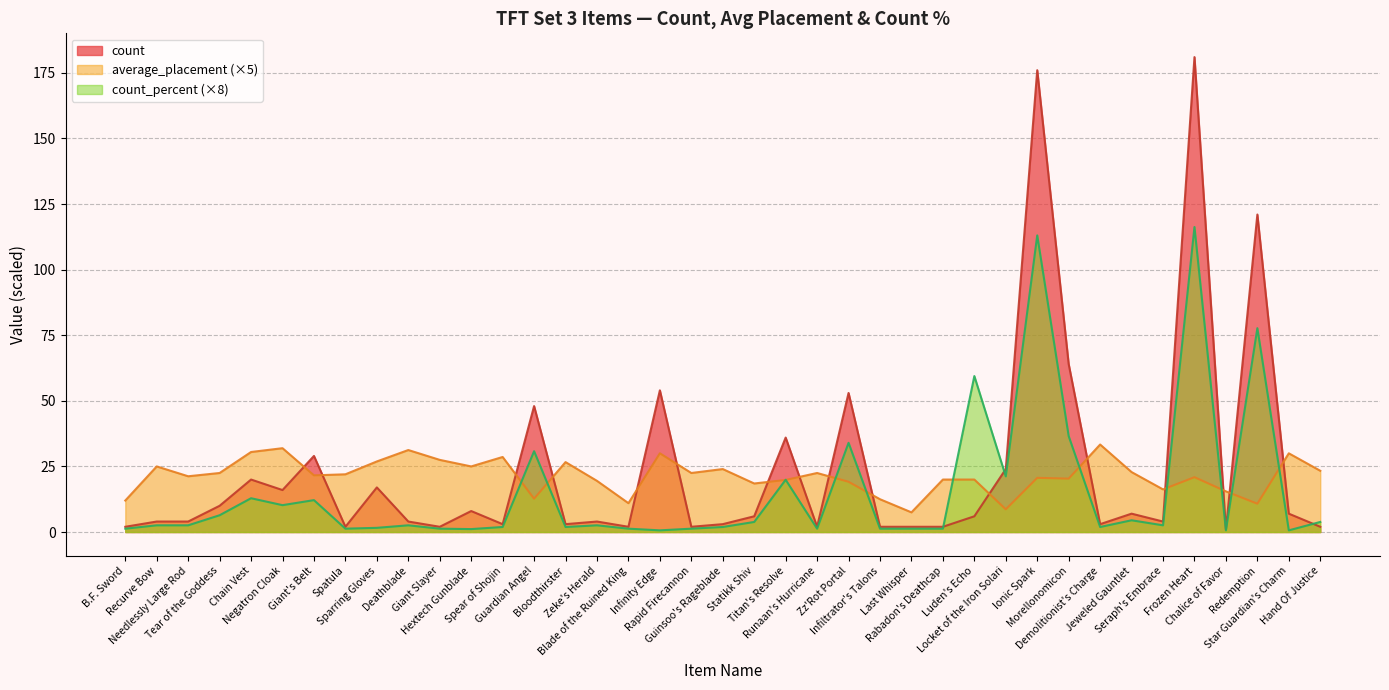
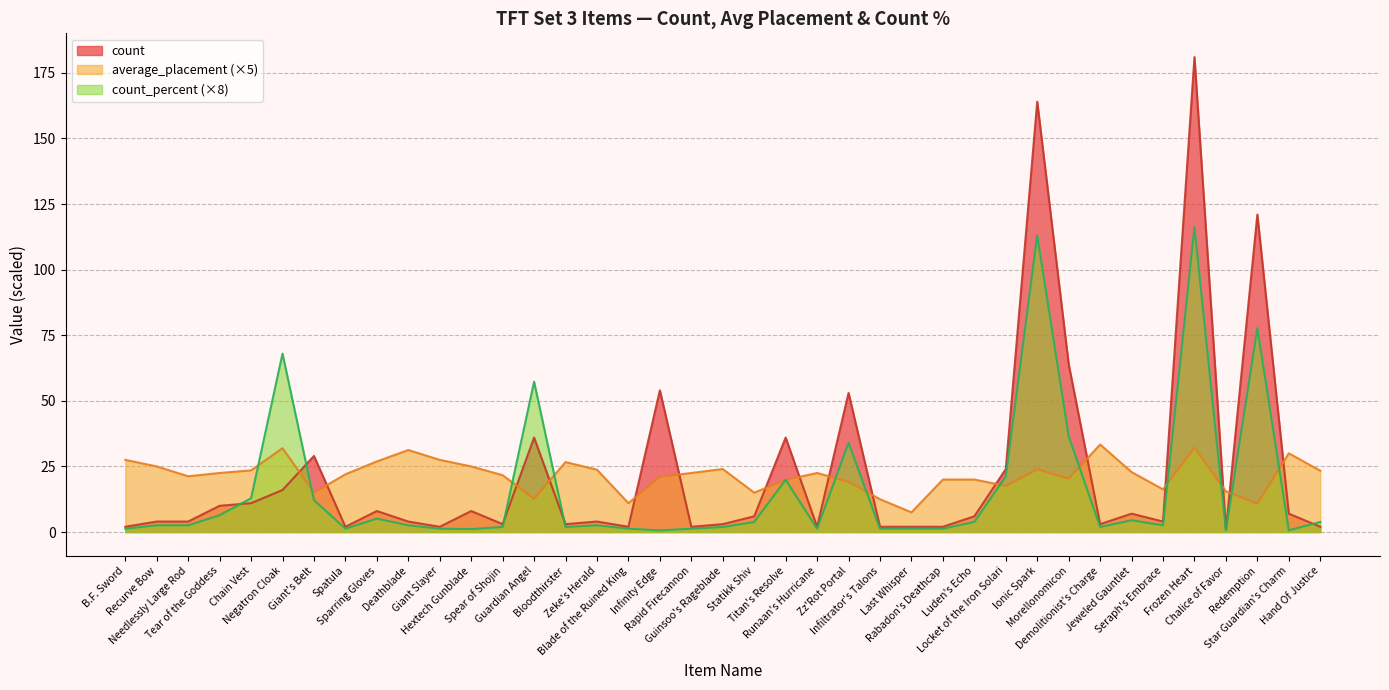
  {
    "count": {
      "Recurve Bow": 4,
      "Needlessly Large Rod": 4,
      "Tear of the Goddess": 10,
-     "Chain Vest": 20,
+     "Chain Vest": 11,
      "Negatron Cloak": 16,
      "Giant's Belt": 29,
-     "Sparring Gloves": 17,
+     "Sparring Gloves": 8,
      "Deathblade": 4,
      "Hextech Gunblade": 8,
      "Spear of Shojin": 3,
-     "Guardian Angel": 48,
+     "Guardian Angel": 36,
      "Bloodthirster": 3,
      "Zeke's Herald": 4,
      "Infinity Edge": 54,
      "Guinsoo's Rageblade": 3,
      "Statikk Shiv": 6,
      "Titan's Resolve": 36,
      "Zz'Rot Portal": 53,
      "Luden's Echo": 6,
      "Locket of the Iron Solari": 24,
-     "Ionic Spark": 176,
+     "Ionic Spark": 164,
      "Morellonomicon": 64,
      "Demolitionist's Charge": 3,
      "Jeweled Gauntlet": 7,
      "Seraph's Embrace": 4,
      "Frozen Heart": 181,
      "Redemption": 121,
      "Star Guardian's Charm": 7,
      "Hand Of Justice": 2
    },
    "average_placement (×5)": {
-     "B.F. Sword": 12,
+     "B.F. Sword": 28,
      "Recurve Bow": 25,
      "Needlessly Large Rod": 21,
      "Tear of the Goddess": 23,
-     "Chain Vest": 31,
+     "Chain Vest": 24,
      "Negatron Cloak": 32,
-     "Giant's Belt": 22,
+     "Giant's Belt": 15,
      "Spatula": 22,
      "Sparring Gloves": 27,
      "Deathblade": 31,
      "Giant Slayer": 28,
      "Hextech Gunblade": 25,
-     "Spear of Shojin": 29,
+     "Spear of Shojin": 22,
      "Guardian Angel": 13,
      "Bloodthirster": 27,
-     "Zeke's Herald": 20,
+     "Zeke's Herald": 24,
      "Blade of the Ruined King": 11,
-     "Infinity Edge": 30,
+     "Infinity Edge": 21,
      "Rapid Firecannon": 23,
      "Guinsoo's Rageblade": 24,
-     "Statikk Shiv": 19,
+     "Statikk Shiv": 15,
      "Runaan's Hurricane": 23,
      "Zz'Rot Portal": 19,
      "Infiltrator's Talons": 13,
      "Last Whisper": 8,
      "Rabadon's Deathcap": 20,
      "Luden's Echo": 20,
-     "Locket of the Iron Solari": 9,
-     "Ionic Spark": 21,
+     "Locket of the Iron Solari": 18,
+     "Ionic Spark": 24,
      "Morellonomicon": 20,
      "Demolitionist's Charge": 33,
      "Jeweled Gauntlet": 23,
      "Seraph's Embrace": 16,
-     "Frozen Heart": 21,
+     "Frozen Heart": 32,
      "Chalice of Favor": 16,
      "Redemption": 11,
      "Star Guardian's Charm": 30,
      "Hand Of Justice": 23
    },
    "count_percent (×8)": {
      "Recurve Bow": 3,
      "Needlessly Large Rod": 3,
      "Tear of the Goddess": 6,
      "Chain Vest": 13,
-     "Negatron Cloak": 10,
+     "Negatron Cloak": 68,
      "Giant's Belt": 12,
-     "Sparring Gloves": 2,
+     "Sparring Gloves": 5,
      "Deathblade": 3,
      "Hextech Gunblade": 1,
      "Spear of Shojin": 2,
-     "Guardian Angel": 31,
+     "Guardian Angel": 57,
      "Bloodthirster": 2,
      "Zeke's Herald": 3,
      "Infinity Edge": 1,
      "Guinsoo's Rageblade": 2,
      "Statikk Shiv": 4,
      "Zz'Rot Portal": 34,
-     "Luden's Echo": 59,
+     "Luden's Echo": 4,
      "Locket of the Iron Solari": 21,
      "Ionic Spark": 113,
      "Morellonomicon": 37,
      "Demolitionist's Charge": 2,
      "Jeweled Gauntlet": 4,
      "Seraph's Embrace": 3,
      "Frozen Heart": 116,
      "Redemption": 78,
      "Star Guardian's Charm": 1,
      "Hand Of Justice": 4
    }
  }
